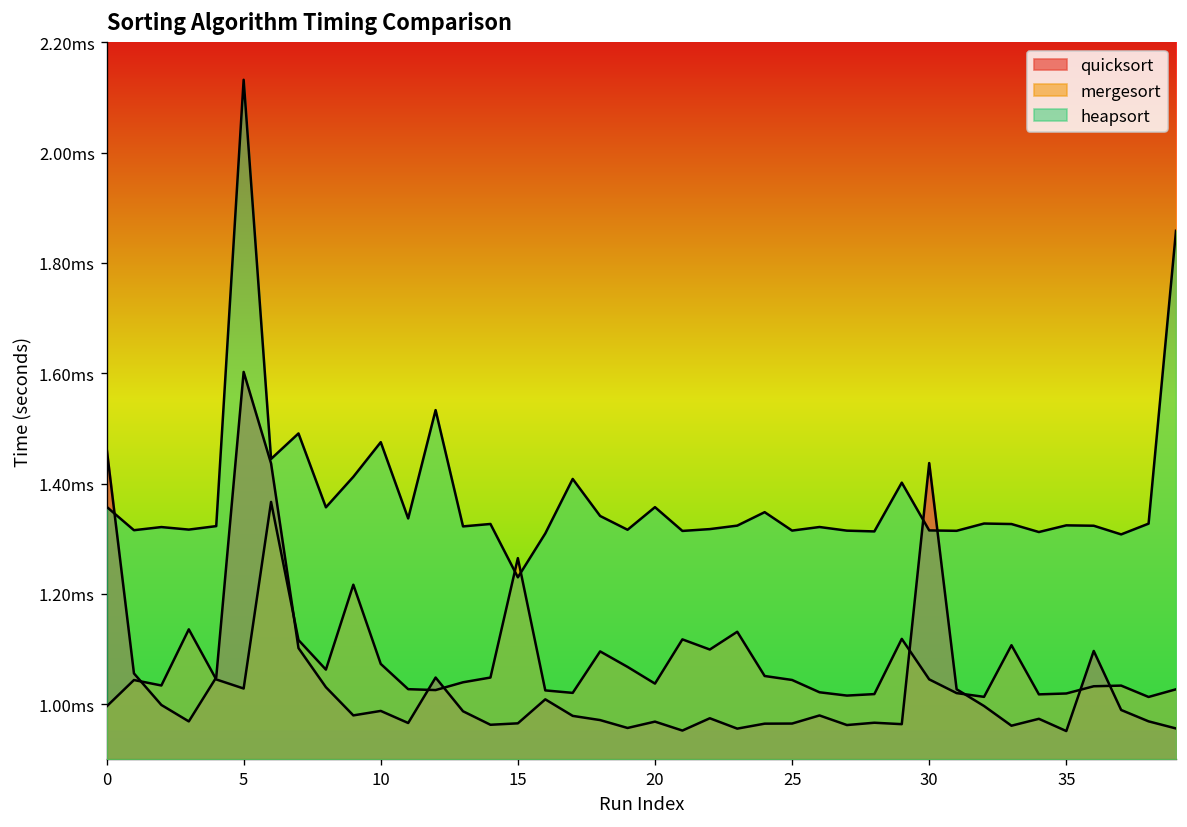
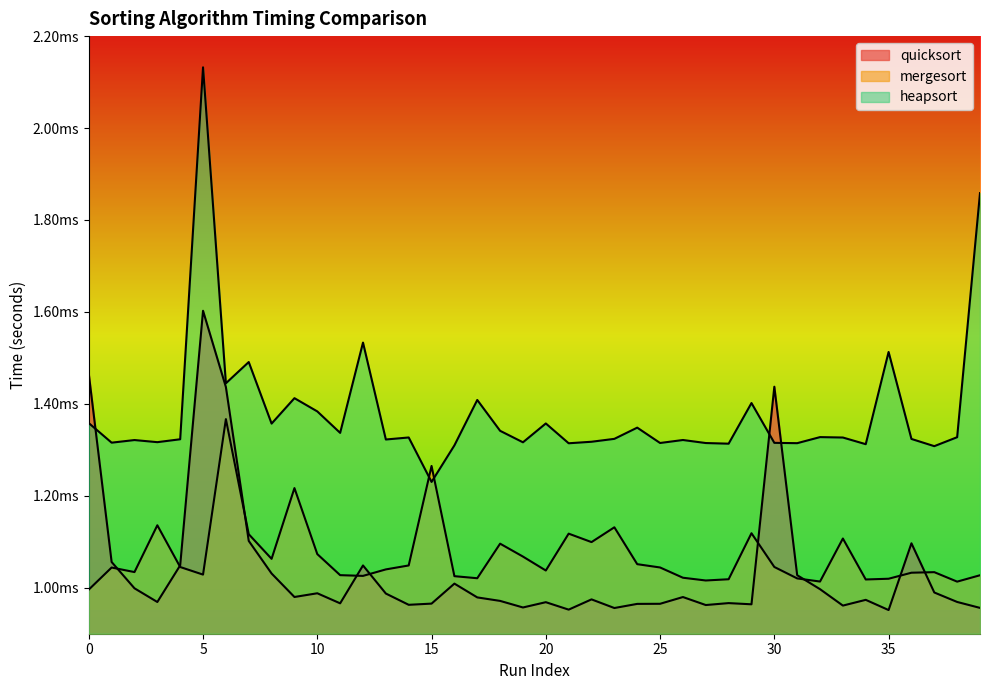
  {
    "quicksort": {
      "0": "1.47ms",
      "5": "1.60ms",
      "10": "0.99ms",
      "15": "0.97ms",
      "20": "0.97ms",
      "25": "0.97ms",
      "30": "1.44ms"
    },
    "mergesort": {
      "0": "1.00ms",
      "5": "1.03ms",
      "10": "1.07ms",
      "15": "1.26ms",
      "20": "1.04ms",
      "25": "1.04ms",
      "30": "1.05ms",
      "35": "1.02ms"
    },
    "heapsort": {
      "0": "1.36ms",
      "5": "2.13ms",
-     "10": "1.48ms",
+     "10": "1.38ms",
      "15": "1.23ms",
      "20": "1.36ms",
      "25": "1.31ms",
      "30": "1.32ms",
-     "35": "1.32ms"
+     "35": "1.51ms"
    }
  }
